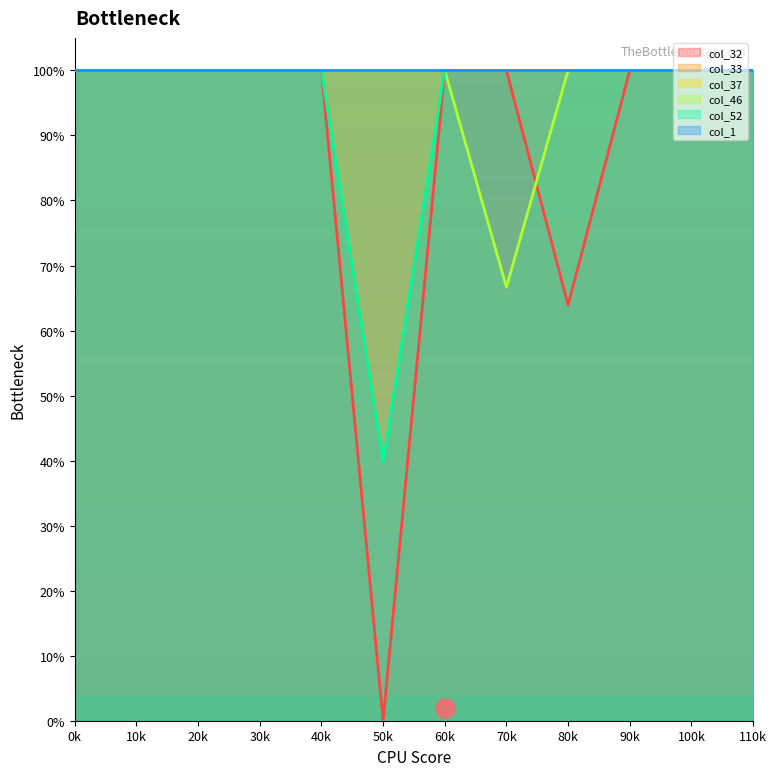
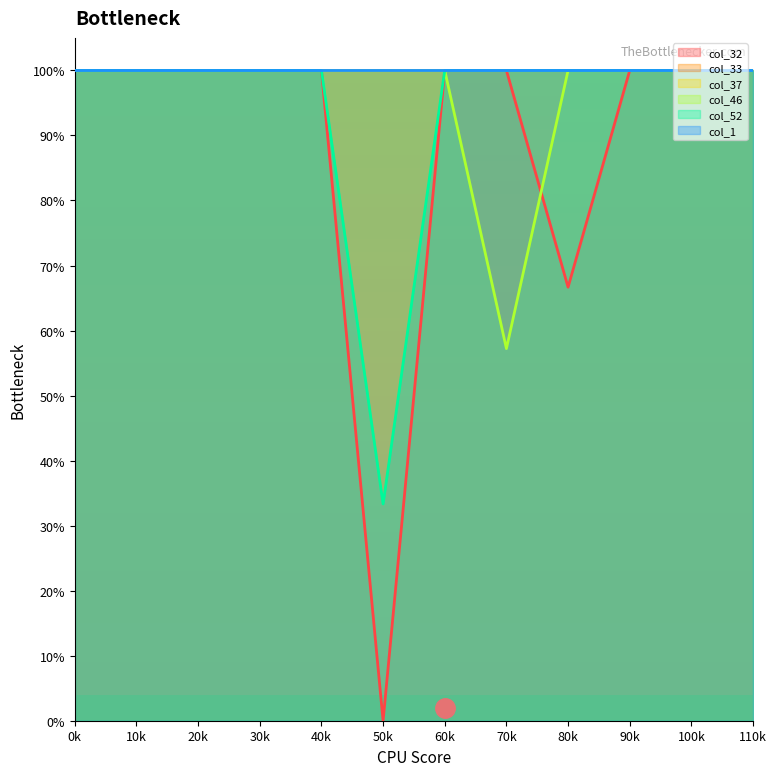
  {
    "col_32": {
      "50k": "0%",
-     "80k": "64%"
+     "80k": "67%"
    },
    "col_46": {
-     "70k": "67%"
+     "70k": "57%"
    },
    "col_52": {
-     "50k": "40%"
+     "50k": "33%"
    }
  }
